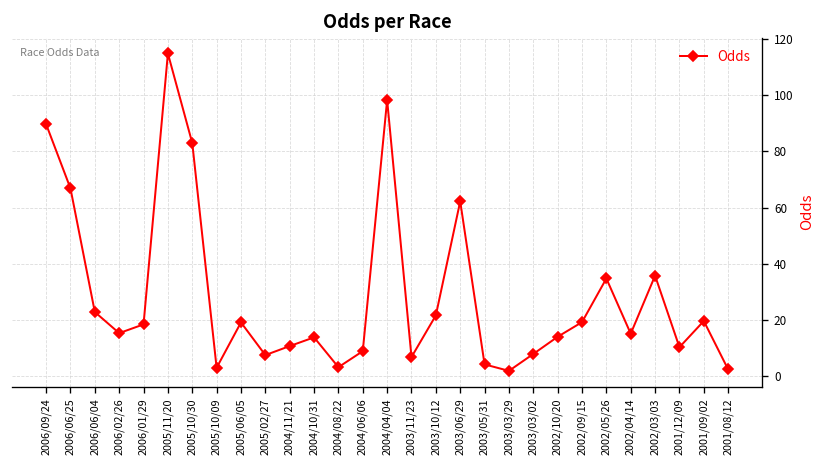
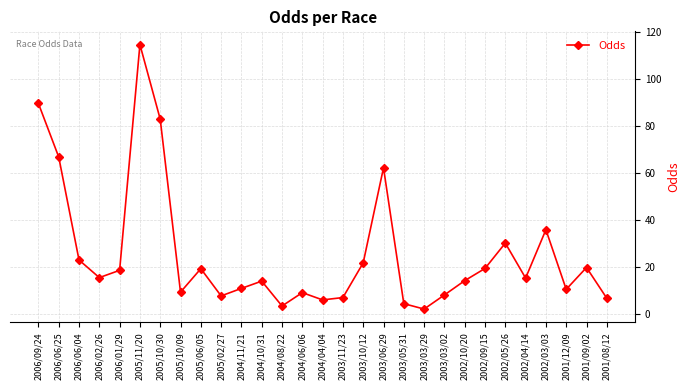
  {
    "2006/09/24": 90,
    "2006/06/25": 67,
    "2006/06/04": 23,
    "2006/02/26": 15,
    "2006/01/29": 19,
    "2005/11/20": 115,
    "2005/10/30": 83,
-   "2005/10/09": 3,
+   "2005/10/09": 9,
    "2005/06/05": 19,
    "2005/02/27": 8,
    "2004/11/21": 11,
    "2004/10/31": 14,
    "2004/08/22": 3,
    "2004/06/06": 9,
-   "2004/04/04": 98,
+   "2004/04/04": 6,
    "2003/11/23": 7,
    "2003/10/12": 22,
    "2003/06/29": 62,
    "2003/05/31": 4,
    "2003/03/29": 2,
    "2003/03/02": 8,
    "2002/10/20": 14,
    "2002/09/15": 19,
-   "2002/05/26": 35,
+   "2002/05/26": 30,
    "2002/04/14": 15,
    "2002/03/03": 36,
    "2001/12/09": 10,
    "2001/09/02": 20,
-   "2001/08/12": 3
+   "2001/08/12": 7
  }
